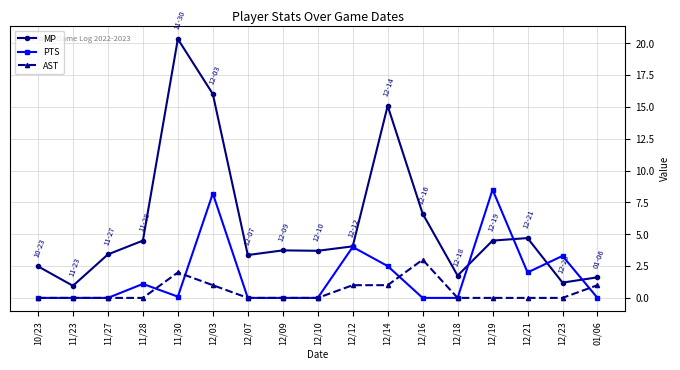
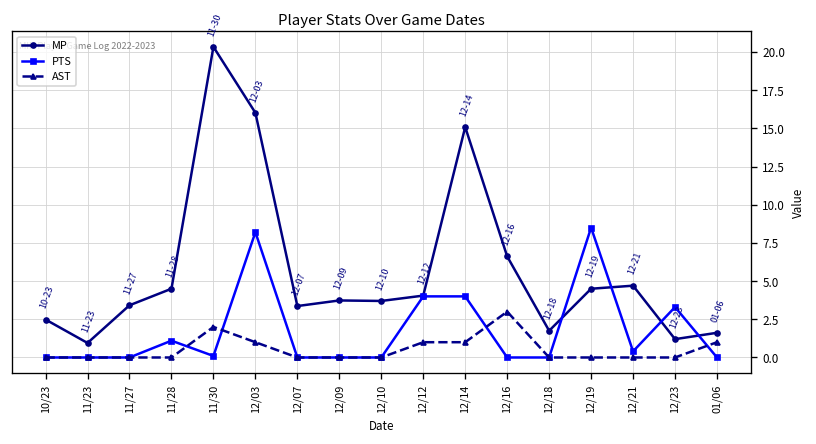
  {
    "PTS": {
      "11/28": 1.1,
      "11/30": 0.1,
      "12/03": 8.2,
-     "12/14": 2.5,
+     "12/14": 4.0,
      "12/16": 0.0,
      "12/19": 8.5,
-     "12/21": 2.0,
+     "12/21": 0.4,
      "01/06": 0.0
    }
  }
